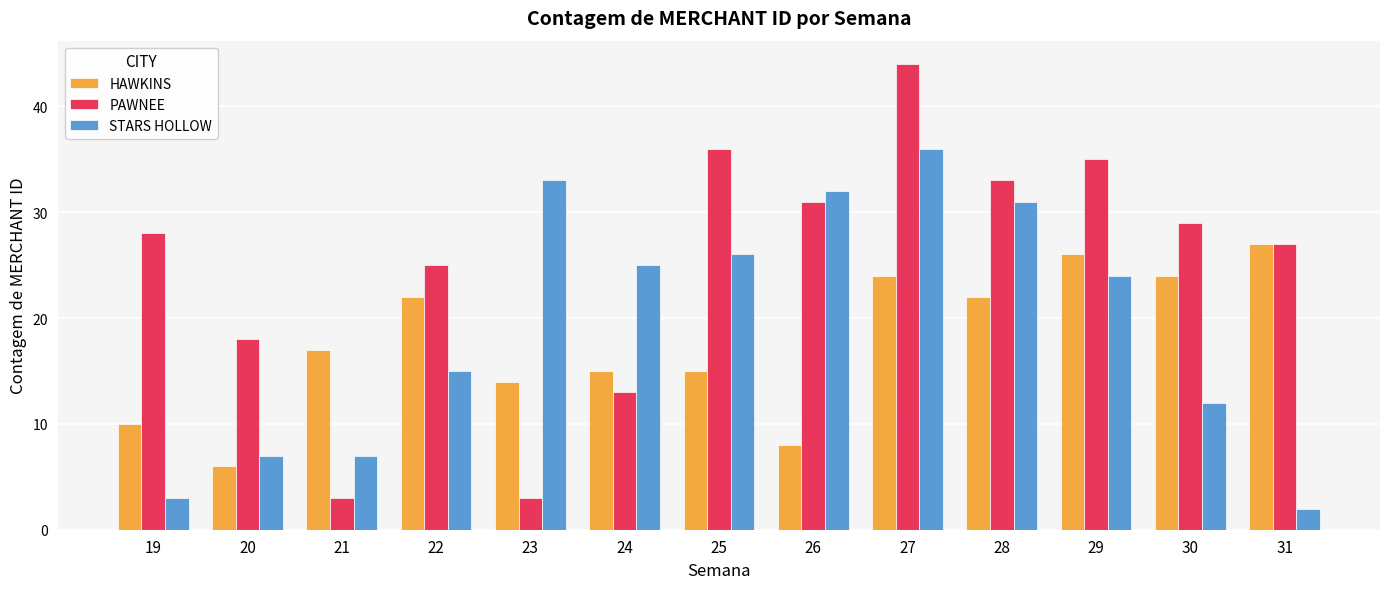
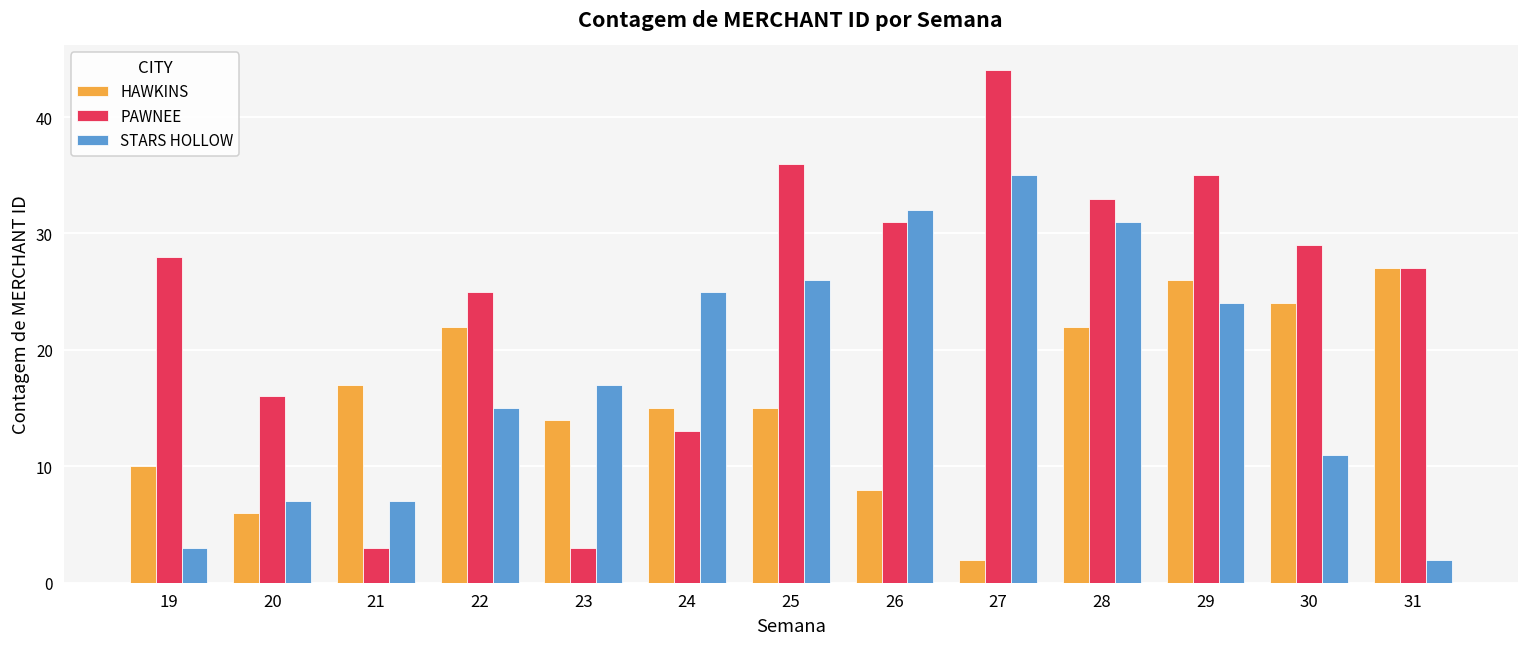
  {
    "HAWKINS": {
      "19": 10,
      "20": 6,
      "21": 17,
      "22": 22,
      "23": 14,
      "24": 15,
      "25": 15,
      "26": 8,
-     "27": 24,
+     "27": 2,
      "28": 22,
      "29": 26,
      "30": 24,
      "31": 27
    },
    "PAWNEE": {
      "19": 28,
-     "20": 18,
+     "20": 16,
      "21": 3,
      "22": 25,
      "23": 3,
      "24": 13,
      "25": 36,
      "26": 31,
      "27": 44,
      "28": 33,
      "29": 35,
      "30": 29,
      "31": 27
    },
    "STARS HOLLOW": {
      "19": 3,
      "20": 7,
      "21": 7,
      "22": 15,
-     "23": 33,
+     "23": 17,
      "24": 25,
      "25": 26,
      "26": 32,
-     "27": 36,
+     "27": 35,
      "28": 31,
      "29": 24,
-     "30": 12,
+     "30": 11,
      "31": 2
    }
  }
